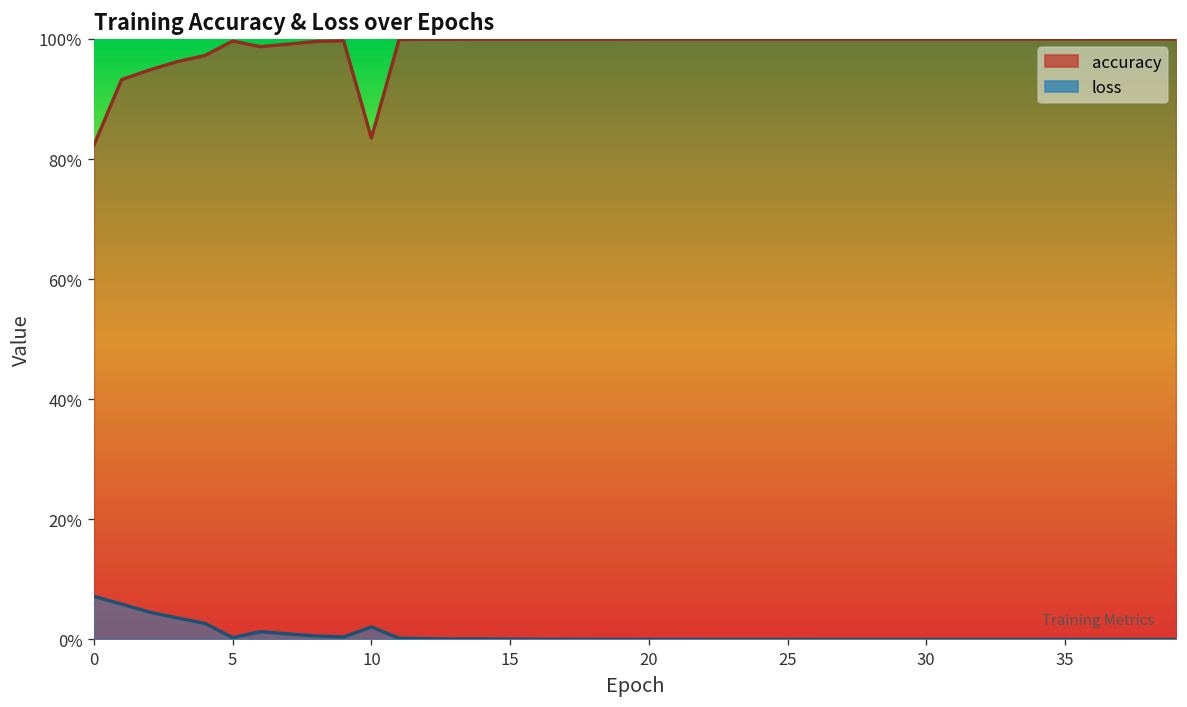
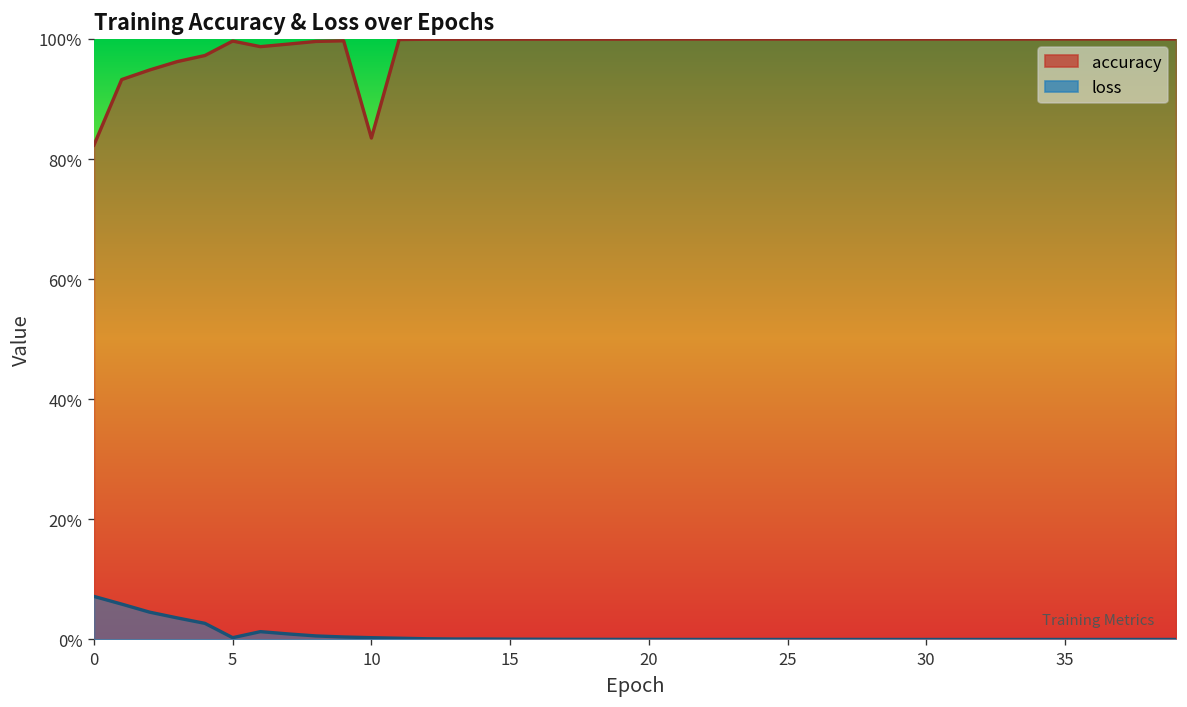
  {
    "accuracy": {
      "0": "82%",
      "5": "100%",
      "10": "84%",
      "15": "100%",
      "20": "100%",
      "25": "100%",
      "30": "100%",
      "35": "100%"
    },
    "loss": {
      "0": "7%",
      "5": "0%",
-     "10": "2%",
+     "10": "0%",
      "15": "0%",
      "20": "0%",
      "25": "0%",
      "30": "0%",
      "35": "0%"
    }
  }
